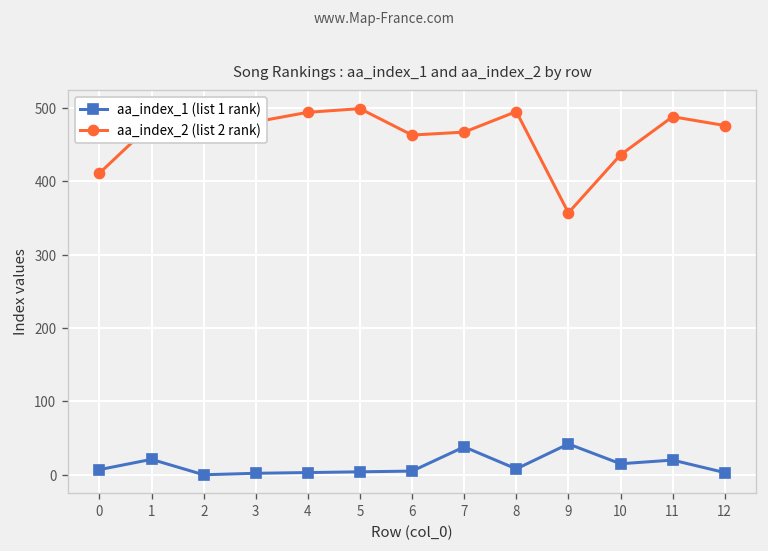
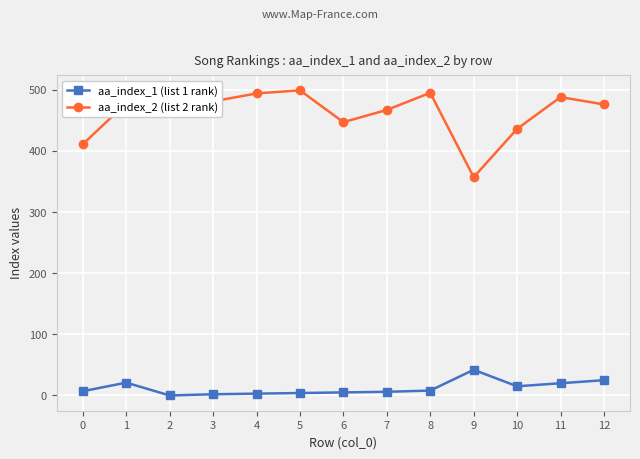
  {
    "aa_index_1 (list 1 rank)": {
      "0": 10,
      "1": 20,
      "2": 0,
      "3": 0,
      "4": 0,
      "5": 0,
      "6": 10,
-     "7": 40,
+     "7": 10,
      "8": 10,
      "9": 40,
      "10": 20,
      "11": 20,
-     "12": 0
+     "12": 30
    },
    "aa_index_2 (list 2 rank)": {
      "0": 410,
      "4": 490,
      "5": 500,
-     "6": 460,
+     "6": 450,
      "7": 470,
      "8": 500,
      "9": 360,
      "10": 440,
      "11": 490,
      "12": 480
    }
  }
